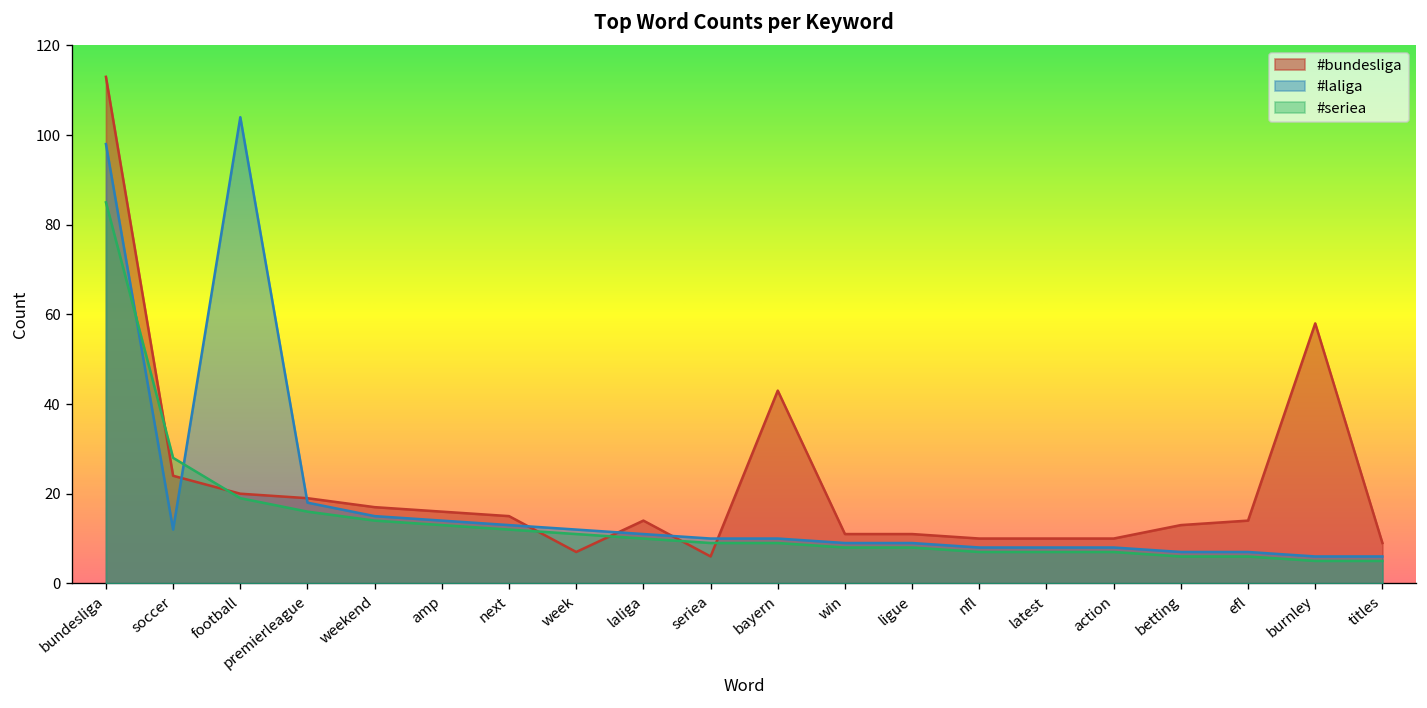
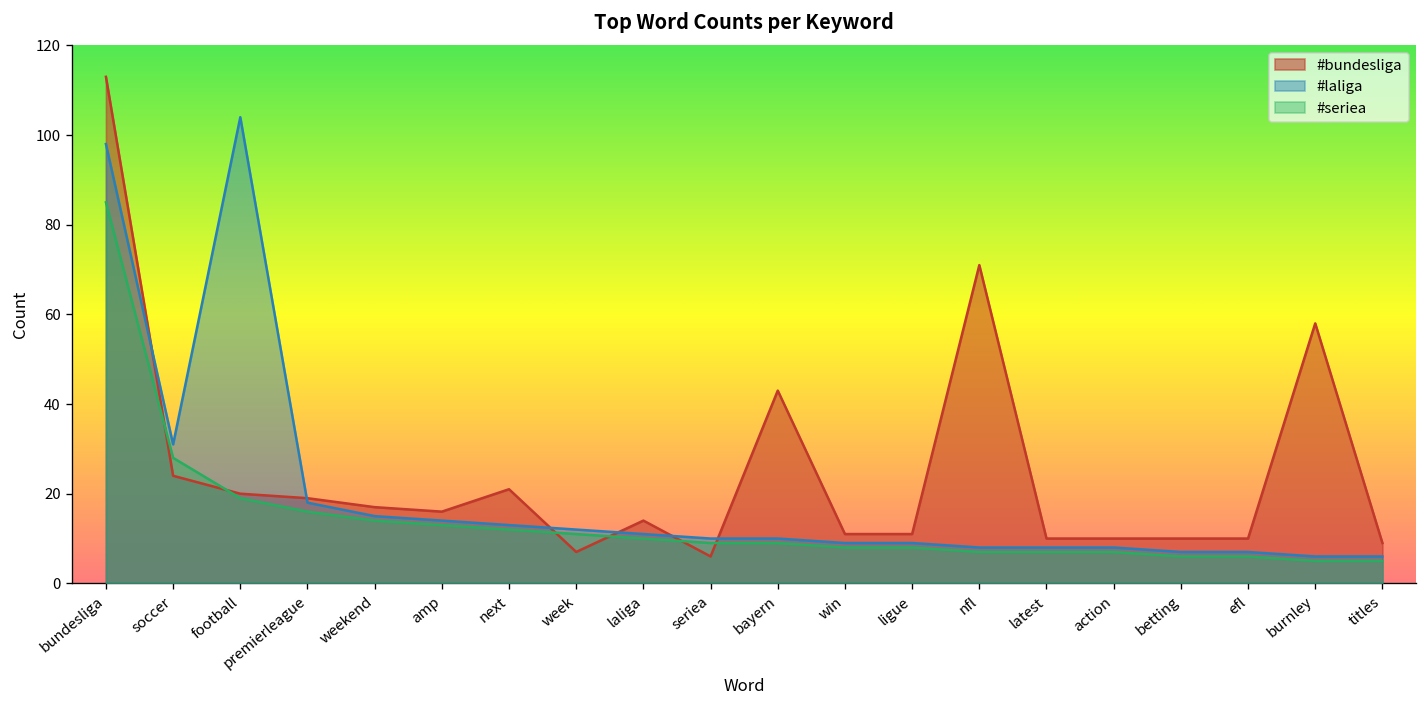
  {
    "#bundesliga": {
      "bundesliga": 113,
      "soccer": 24,
      "football": 20,
      "premierleague": 19,
      "weekend": 17,
      "amp": 16,
-     "next": 15,
+     "next": 21,
      "week": 7,
      "laliga": 14,
      "seriea": 6,
      "bayern": 43,
      "win": 11,
      "ligue": 11,
-     "nfl": 10,
+     "nfl": 71,
      "latest": 10,
      "action": 10,
-     "betting": 13,
-     "efl": 14,
+     "betting": 10,
+     "efl": 10,
      "burnley": 58,
      "titles": 9
    },
    "#laliga": {
      "bundesliga": 98,
-     "soccer": 12,
+     "soccer": 31,
      "football": 104,
      "premierleague": 18,
      "weekend": 15,
      "amp": 14,
      "next": 13,
      "week": 12,
      "laliga": 11,
      "seriea": 10,
      "bayern": 10,
      "win": 9,
      "ligue": 9,
      "nfl": 8,
      "latest": 8,
      "action": 8,
      "betting": 7,
      "efl": 7,
      "burnley": 6,
      "titles": 6
    },
    "#seriea": {
      "bundesliga": 85,
      "soccer": 28,
      "football": 19,
      "premierleague": 16,
      "weekend": 14,
      "amp": 13,
      "next": 12,
      "week": 11,
      "laliga": 10,
      "seriea": 9,
      "bayern": 9,
      "win": 8,
      "ligue": 8,
      "nfl": 7,
      "latest": 7,
      "action": 7,
      "betting": 6,
      "efl": 6,
      "burnley": 5,
      "titles": 5
    }
  }
